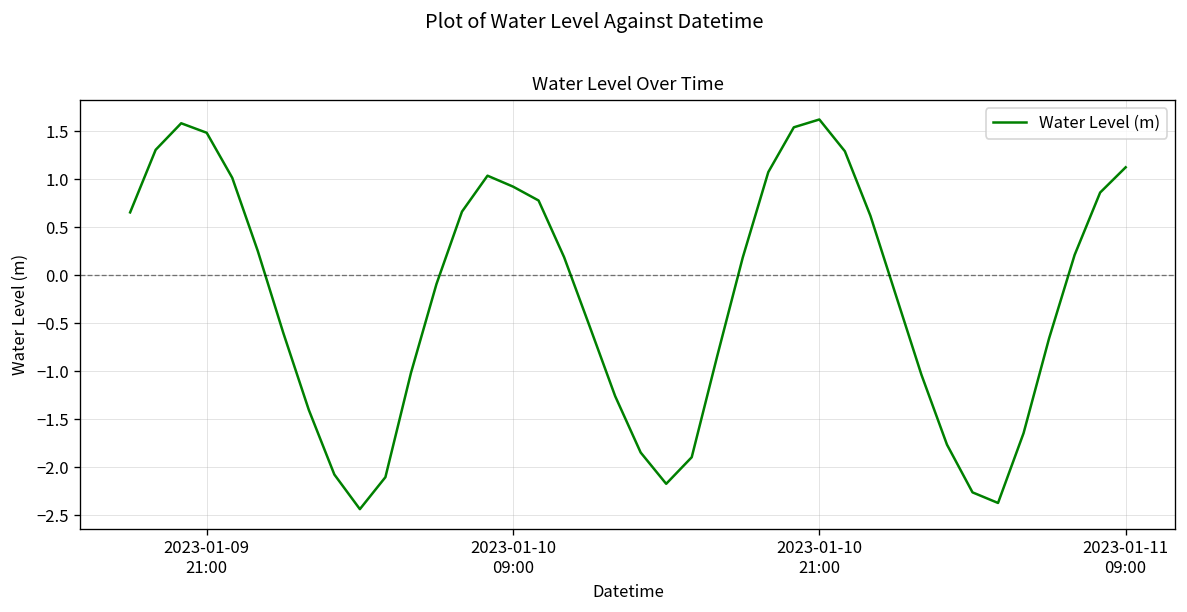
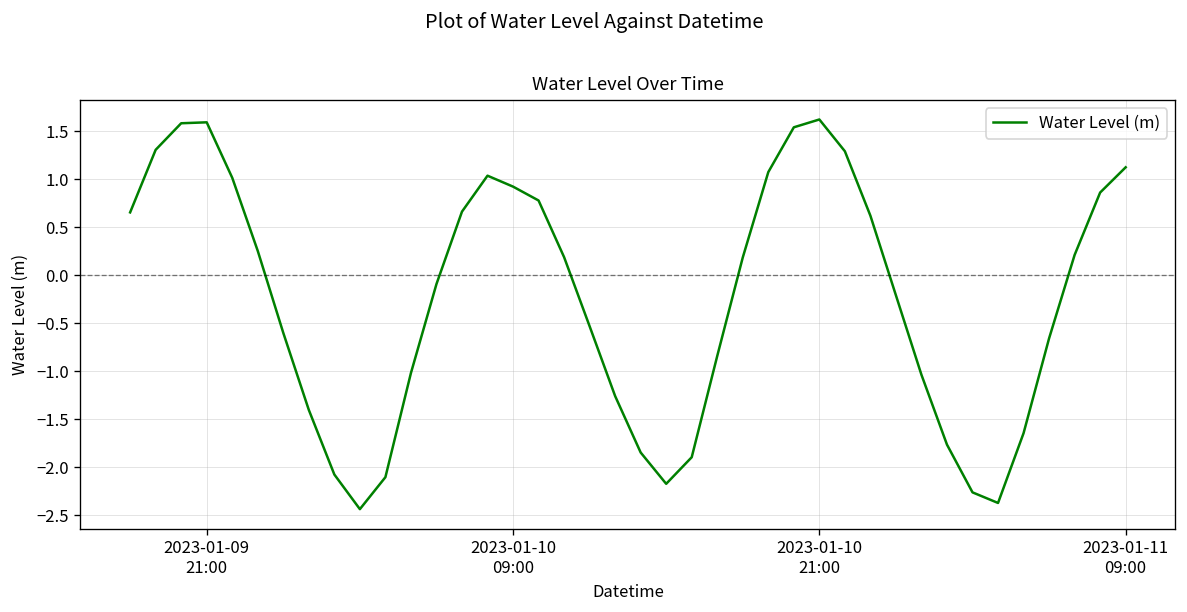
  {
-   "2023-01-09 21:00": 1.5,
+   "2023-01-09 21:00": 1.6,
    "2023-01-10 09:00": 0.9,
    "2023-01-10 21:00": 1.6,
    "2023-01-11 09:00": 1.1
  }
